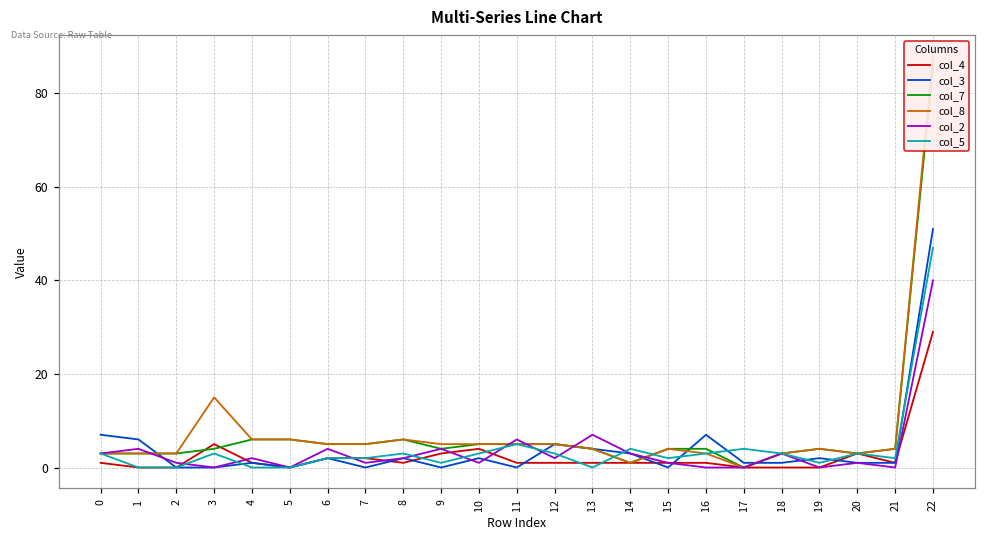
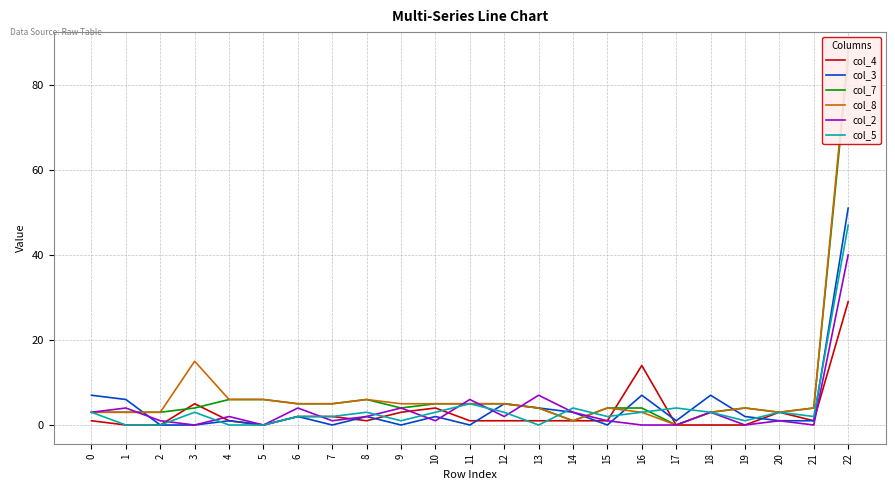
  {
    "col_4": {
      "0": 1,
      "3": 5,
      "8": 1,
      "9": 3,
      "10": 4,
      "11": 1,
      "12": 1,
      "13": 1,
-     "16": 1,
+     "16": 14,
      "18": 0,
      "22": 29
    },
    "col_3": {
      "0": 7,
      "1": 6,
      "7": 0,
      "9": 0,
      "10": 2,
      "11": 0,
      "15": 0,
      "16": 7,
      "17": 1,
-     "18": 1,
+     "18": 7,
      "19": 2,
      "22": 51
    },
    "col_7": {
      "3": 4,
      "16": 4
    },
    "col_8": {
      "3": 15,
      "9": 5
    },
    "col_2": {
      "1": 4,
      "2": 1,
      "4": 2,
      "6": 4,
      "7": 1,
      "10": 1,
      "11": 6,
      "12": 2,
      "13": 7,
      "16": 0,
      "21": 0,
      "22": 40
    },
    "col_5": {
      "3": 3,
      "4": 0,
      "8": 3,
      "9": 1,
      "10": 3,
      "12": 3,
      "13": 0,
      "14": 4,
      "15": 2,
      "17": 4,
      "19": 1,
      "21": 2,
      "22": 47
    }
  }
